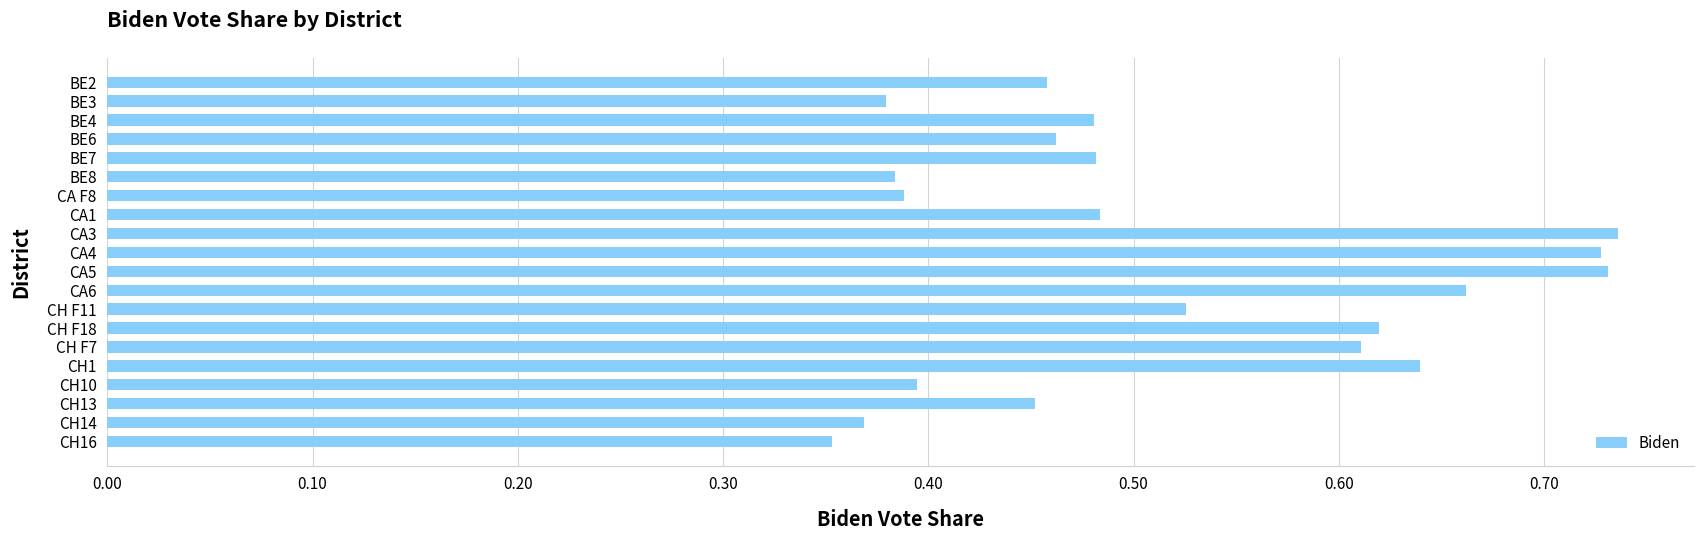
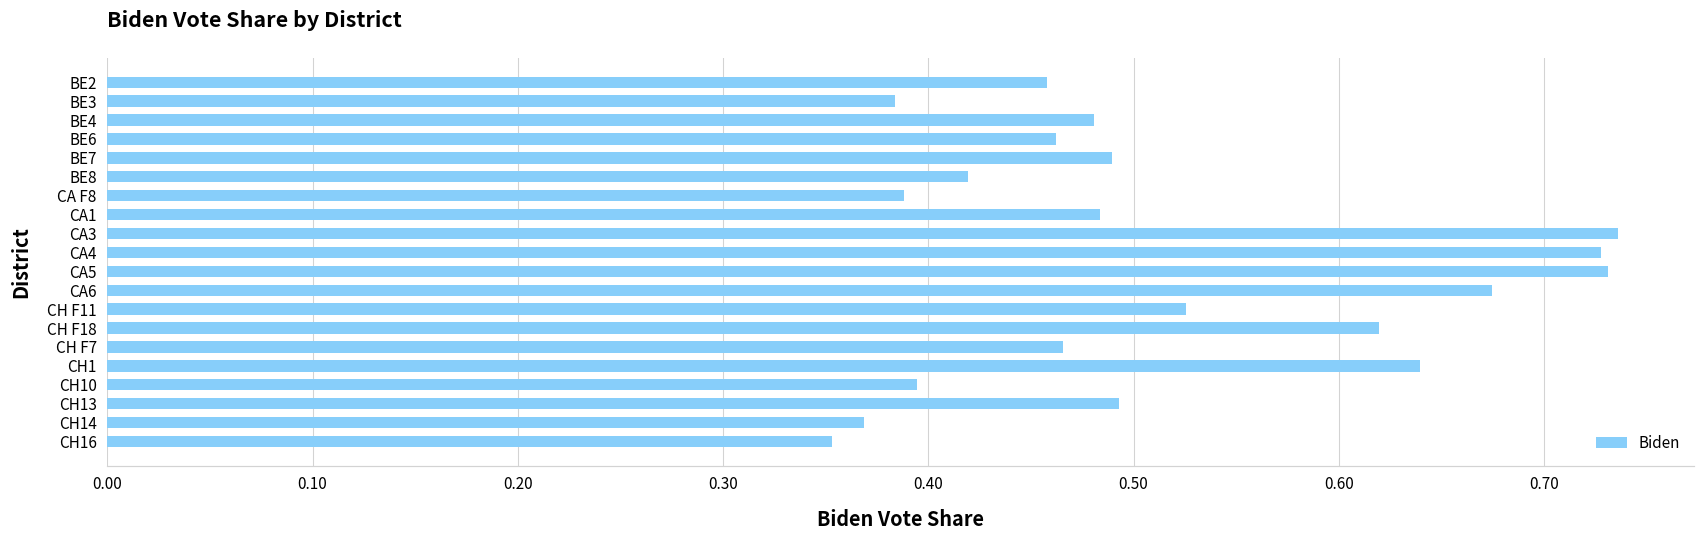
  {
    "BE2": 0.458,
-   "BE3": 0.379,
+   "BE3": 0.384,
    "BE4": 0.481,
    "BE6": 0.462,
-   "BE7": 0.482,
-   "BE8": 0.384,
+   "BE7": 0.489,
+   "BE8": 0.419,
    "CA F8": 0.388,
    "CA1": 0.484,
    "CA3": 0.736,
    "CA4": 0.728,
    "CA5": 0.731,
-   "CA6": 0.662,
+   "CA6": 0.674,
    "CH F11": 0.525,
    "CH F18": 0.620,
-   "CH F7": 0.611,
+   "CH F7": 0.465,
    "CH1": 0.640,
    "CH10": 0.394,
-   "CH13": 0.452,
+   "CH13": 0.493,
    "CH14": 0.369,
    "CH16": 0.353
  }
